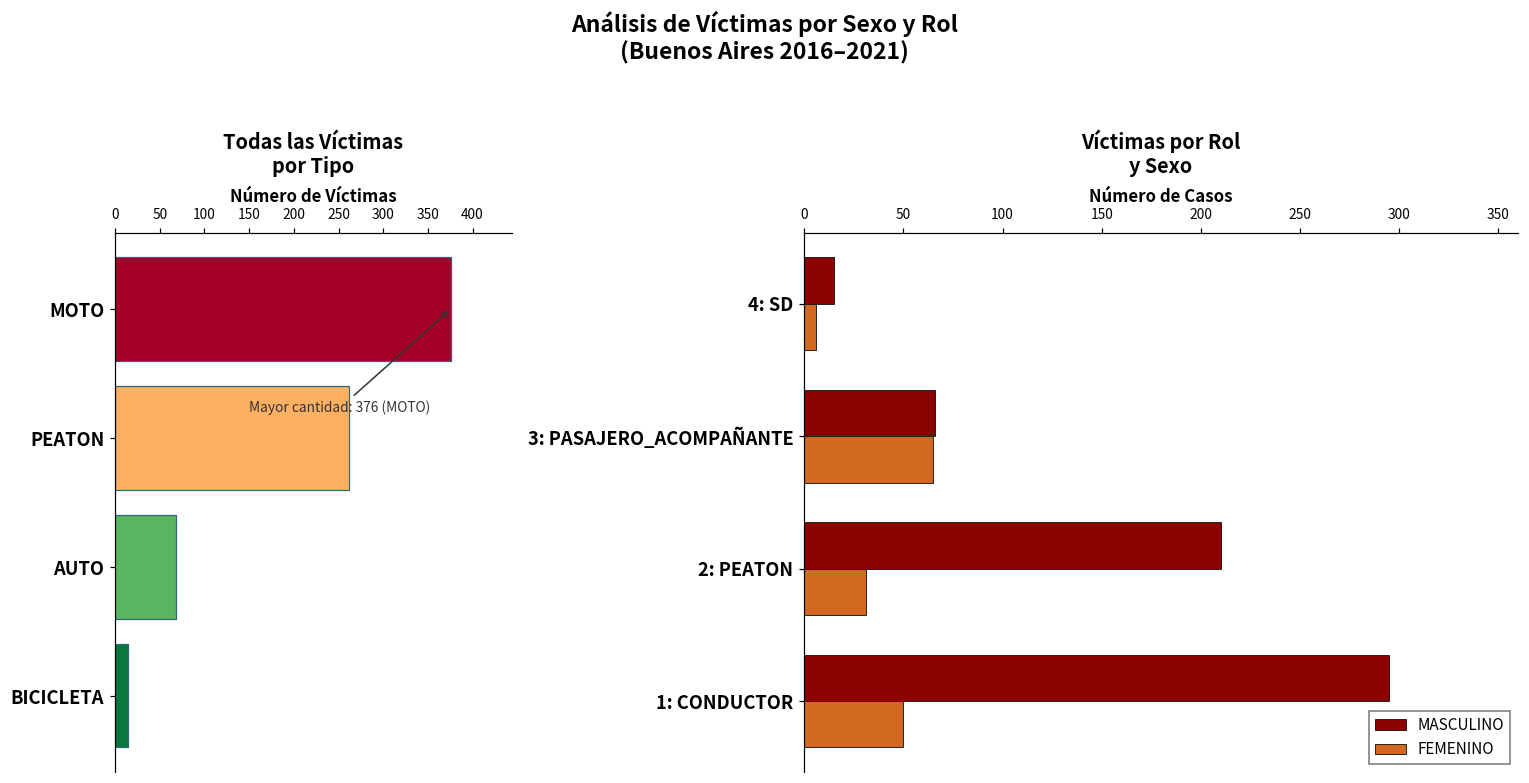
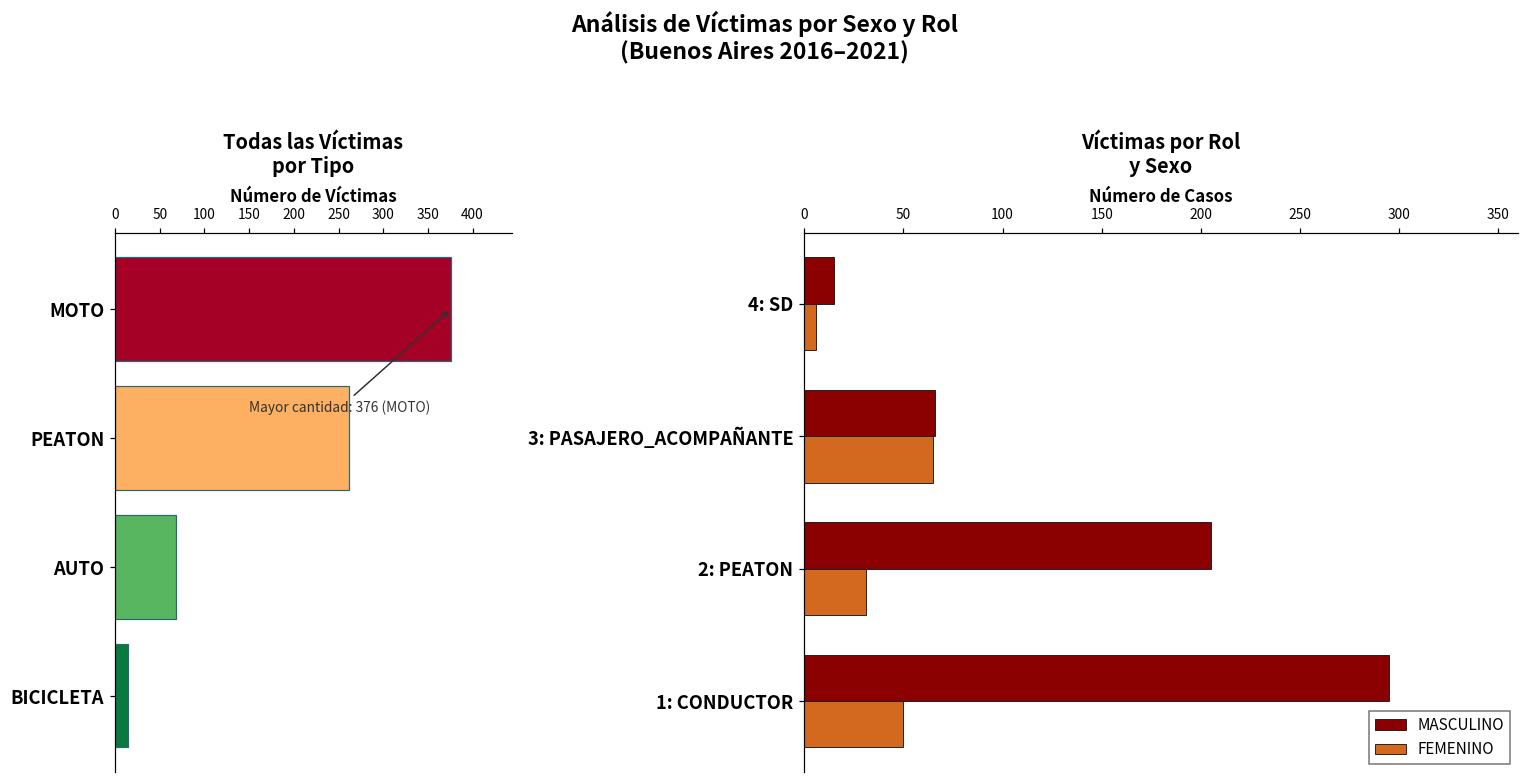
  {
    "Todas las Víctimas por Tipo": {
      "MOTO": 376
    },
    "Víctimas por Rol y Sexo": {
      "MASCULINO": {
        "4: SD": 15,
        "3: PASAJERO_ACOMPAÑANTE": 66,
-       "2: PEATON": 210,
+       "2: PEATON": 205,
        "1: CONDUCTOR": 295
      },
      "FEMENINO": {
        "4: SD": 6,
        "3: PASAJERO_ACOMPAÑANTE": 65,
        "2: PEATON": 31,
        "1: CONDUCTOR": 50
      }
    }
  }
